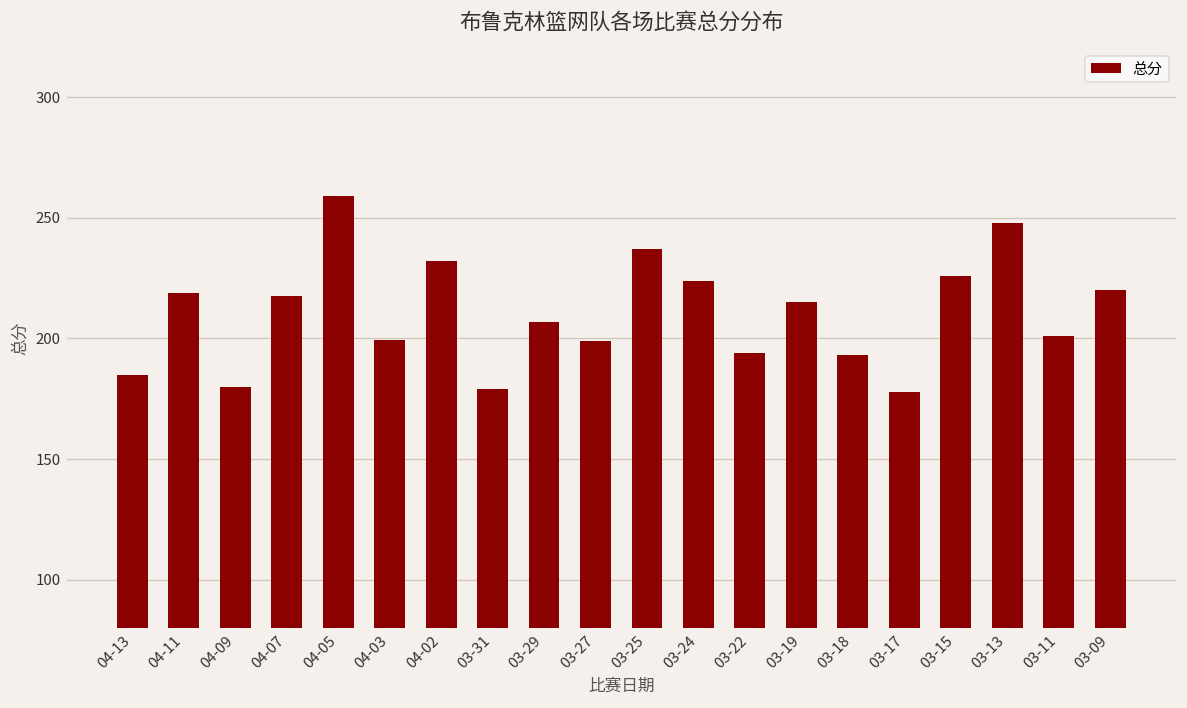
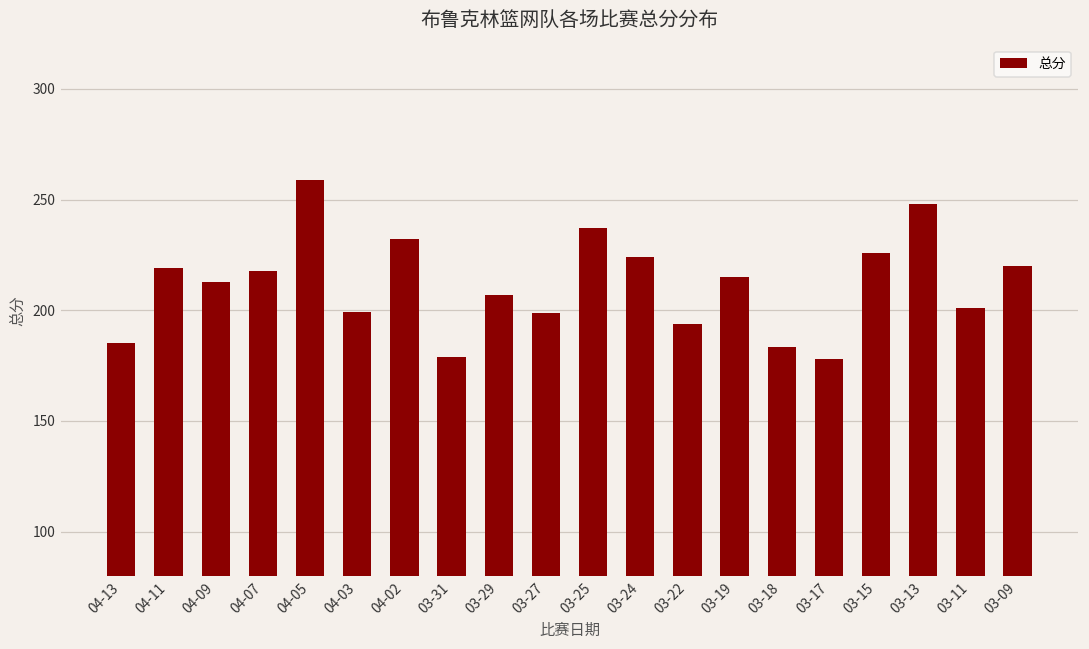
  {
    "04-13": 185,
    "04-11": 219,
-   "04-09": 180,
+   "04-09": 213,
    "04-07": 218,
    "04-05": 259,
    "04-03": 199,
    "04-02": 232,
    "03-31": 179,
    "03-29": 207,
    "03-27": 199,
    "03-25": 237,
    "03-24": 224,
    "03-22": 194,
    "03-19": 215,
-   "03-18": 193,
+   "03-18": 184,
    "03-17": 178,
    "03-15": 226,
    "03-13": 248,
    "03-11": 201,
    "03-09": 220
  }
